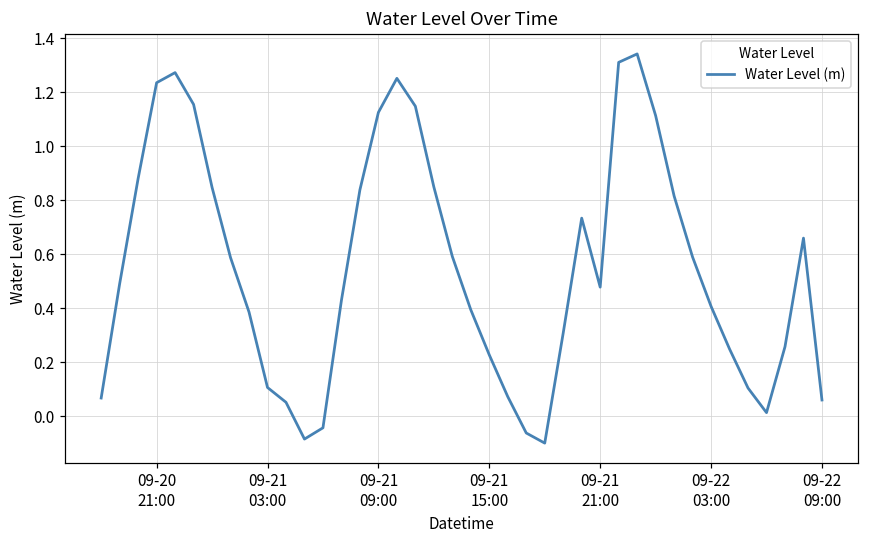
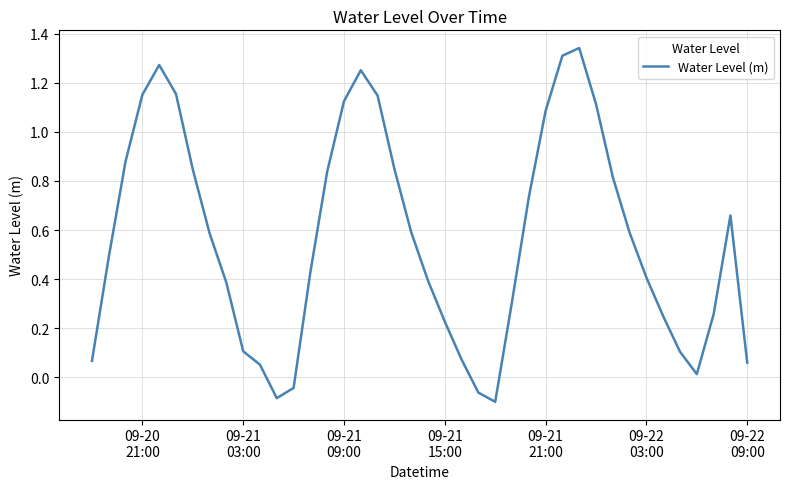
  {
-   "09-20 21:00": 1.23,
+   "09-20 21:00": 1.15,
    "09-21 03:00": 0.11,
    "09-21 09:00": 1.12,
    "09-21 15:00": 0.23,
-   "09-21 21:00": 0.48,
+   "09-21 21:00": 1.09,
    "09-22 03:00": 0.41,
    "09-22 09:00": 0.06
  }
